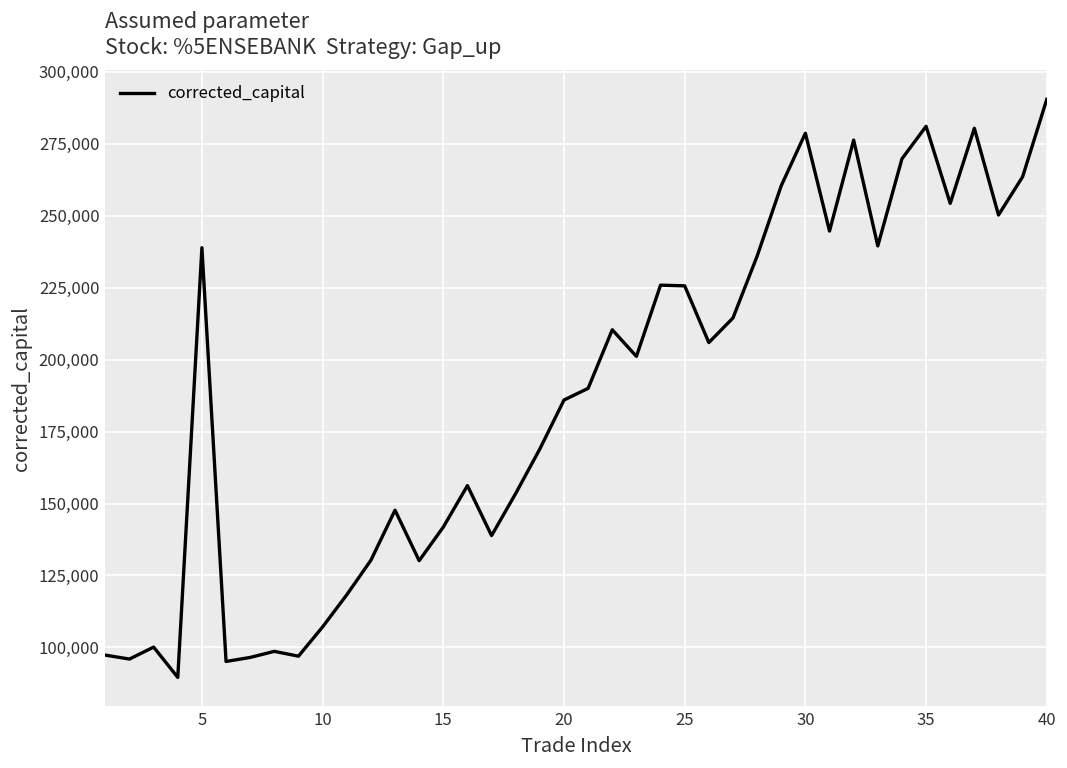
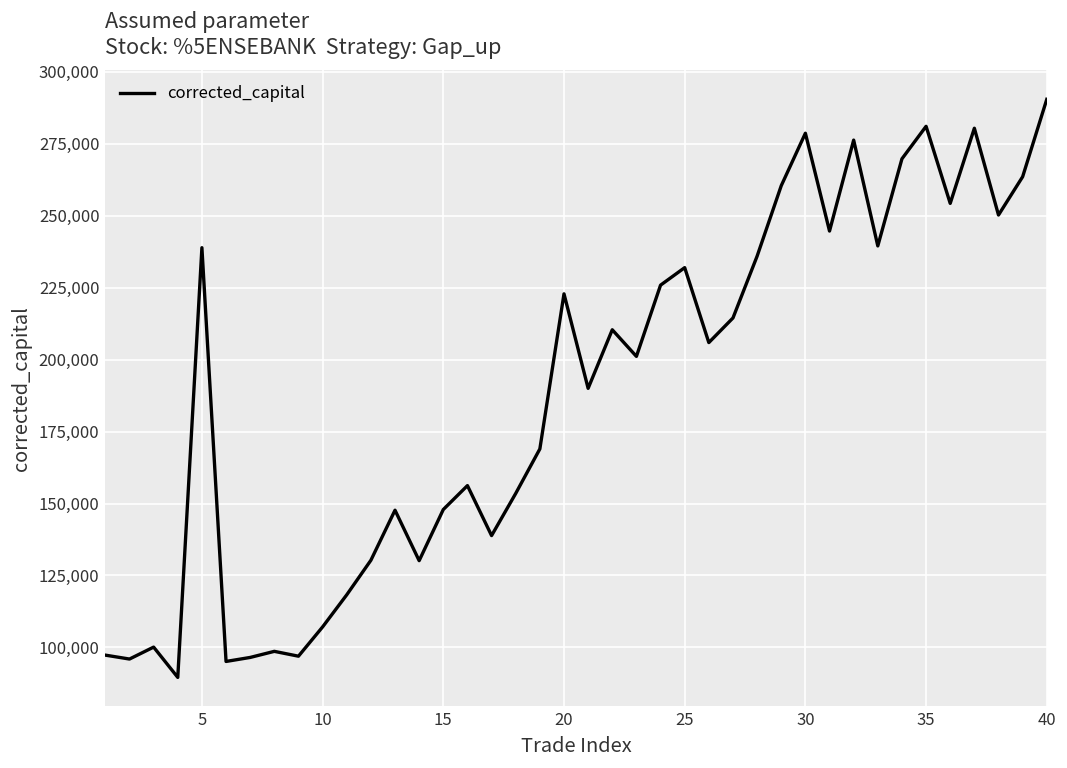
  {
    "5": "239,000",
    "10": "107,000",
-   "15": "142,000",
-   "20": "186,000",
-   "25": "226,000",
+   "15": "148,000",
+   "20": "223,000",
+   "25": "232,000",
    "30": "279,000",
    "35": "281,000",
    "40": "290,000"
  }
